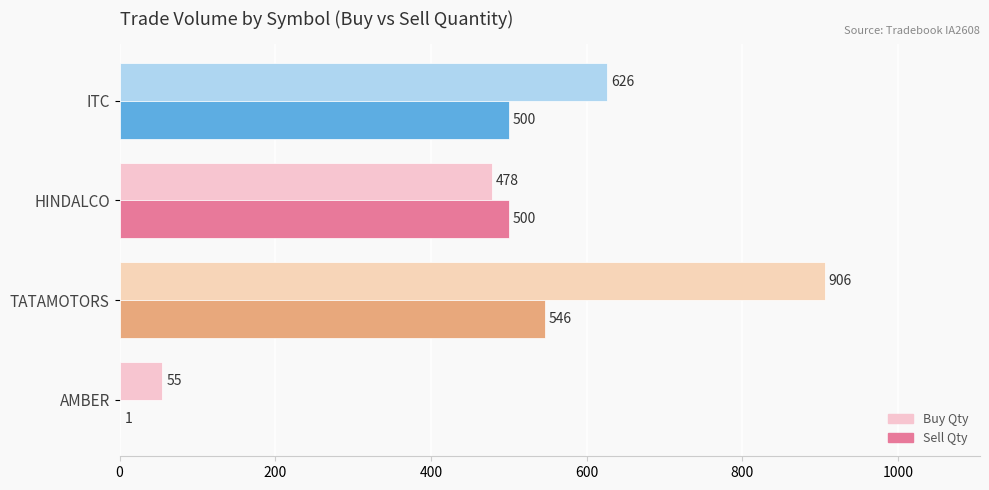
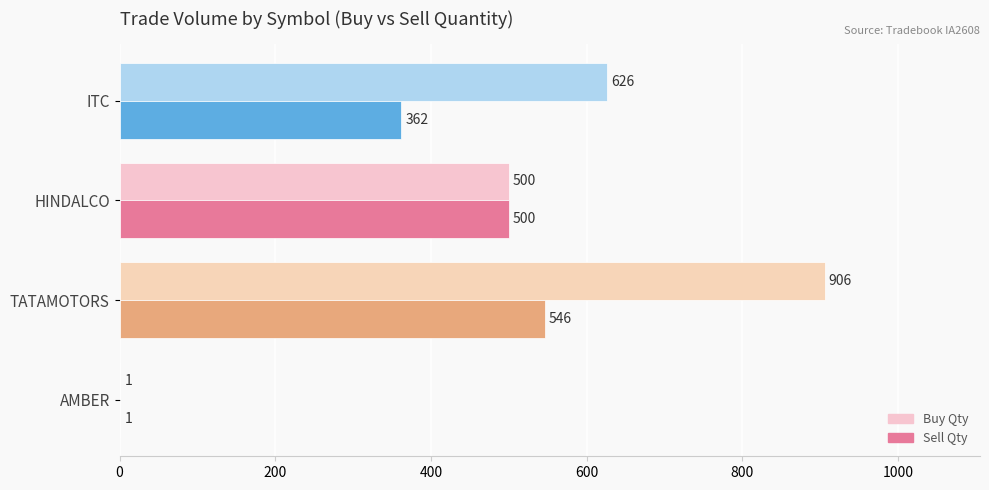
  {
    "Buy Qty": {
      "ITC": 626,
-     "HINDALCO": 478,
+     "HINDALCO": 500,
      "TATAMOTORS": 906,
-     "AMBER": 55
+     "AMBER": 1
    },
    "Sell Qty": {
-     "ITC": 500,
+     "ITC": 362,
      "HINDALCO": 500,
      "TATAMOTORS": 546,
      "AMBER": 1
    }
  }
